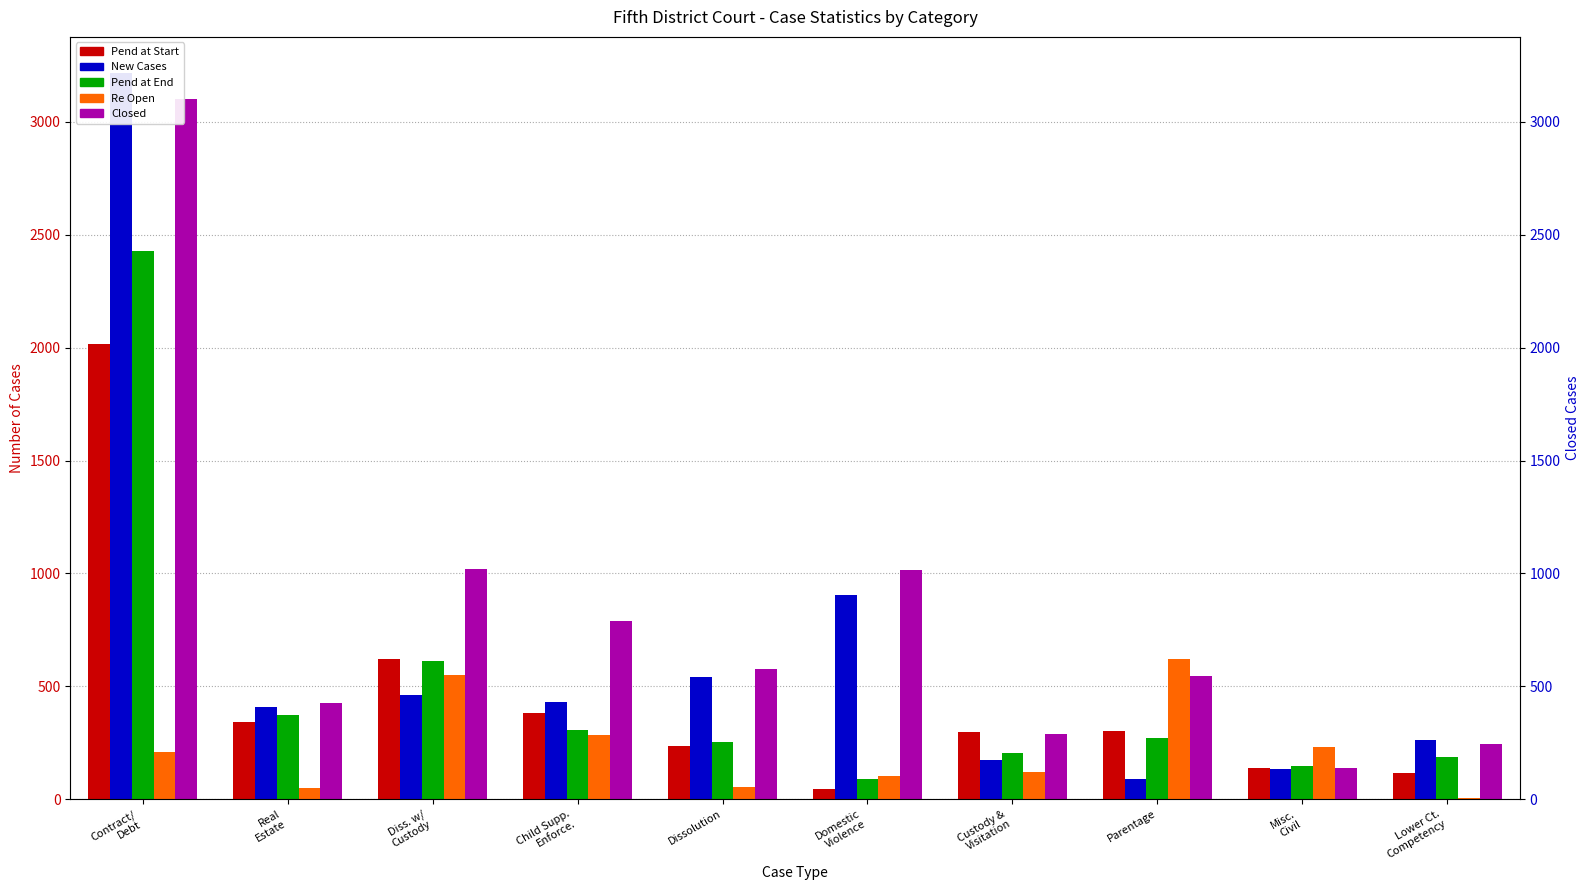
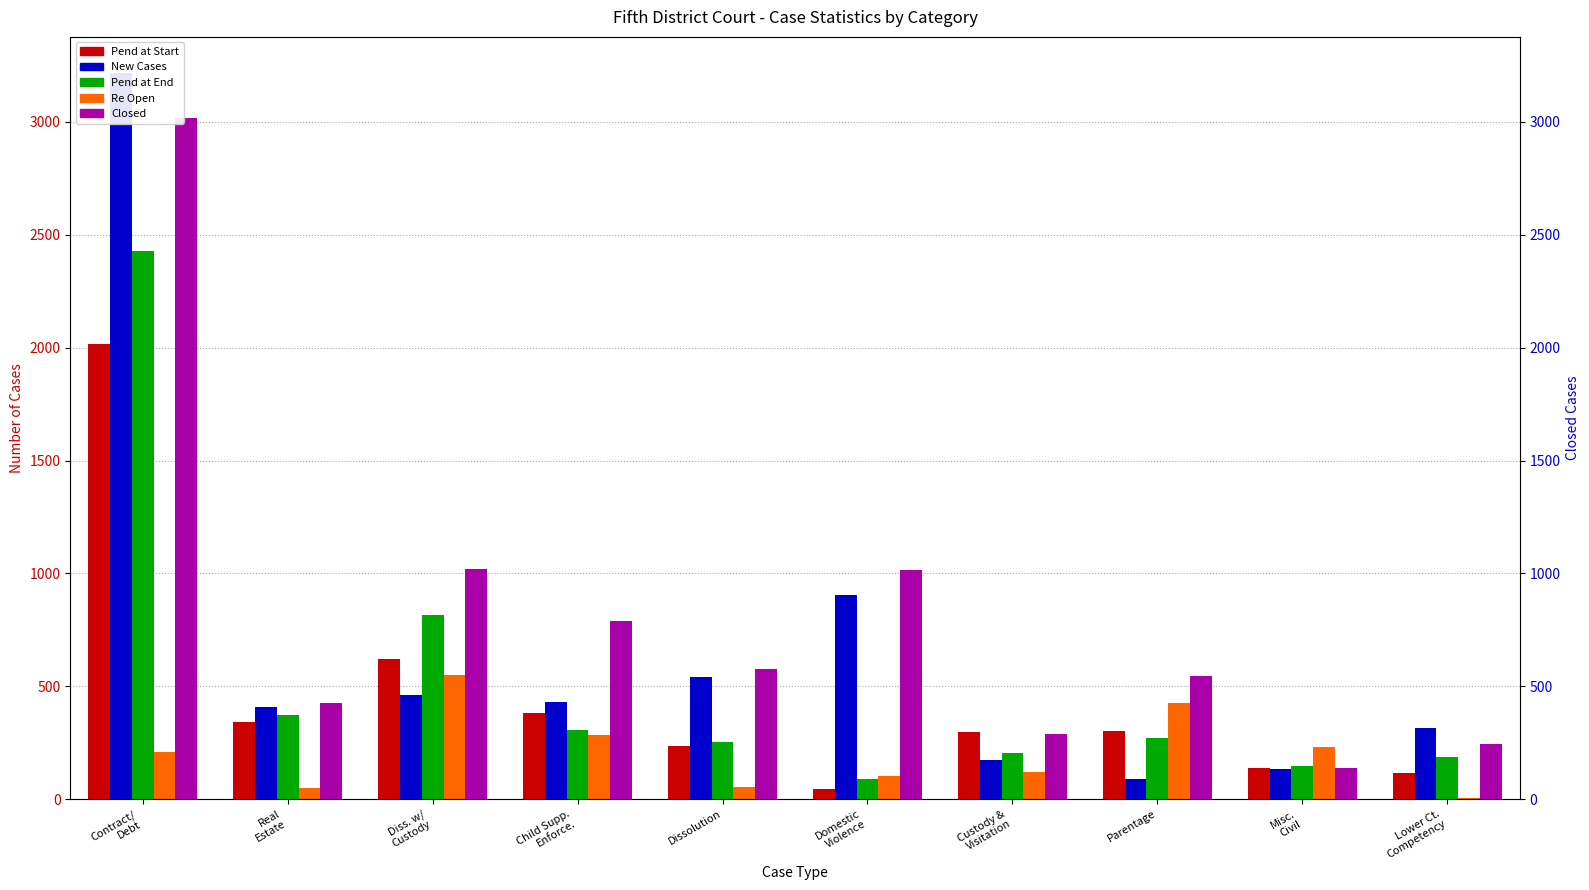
  {
    "Pend at Start": {
      "Contract/ Debt": 2010,
      "Real Estate": 340,
      "Diss. w/ Custody": 620,
      "Child Supp. Enforce.": 380,
      "Dissolution": 240,
      "Domestic Violence": 50,
      "Custody & Visitation": 300,
      "Parentage": 300,
      "Misc. Civil": 140,
      "Lower Ct. Competency": 120
    },
    "New Cases": {
      "Real Estate": 410,
      "Diss. w/ Custody": 460,
      "Child Supp. Enforce.": 430,
      "Dissolution": 540,
      "Domestic Violence": 910,
      "Custody & Visitation": 170,
      "Parentage": 90,
      "Misc. Civil": 140,
-     "Lower Ct. Competency": 260
+     "Lower Ct. Competency": 320
    },
    "Pend at End": {
      "Contract/ Debt": 2430,
      "Real Estate": 370,
-     "Diss. w/ Custody": 610,
+     "Diss. w/ Custody": 820,
      "Child Supp. Enforce.": 310,
      "Dissolution": 250,
      "Domestic Violence": 90,
      "Custody & Visitation": 200,
      "Parentage": 270,
      "Misc. Civil": 150,
      "Lower Ct. Competency": 190
    },
    "Re Open": {
      "Contract/ Debt": 210,
      "Real Estate": 50,
      "Diss. w/ Custody": 550,
      "Child Supp. Enforce.": 280,
      "Dissolution": 50,
      "Domestic Violence": 100,
      "Custody & Visitation": 120,
-     "Parentage": 620,
+     "Parentage": 430,
      "Misc. Civil": 230
    },
    "Closed": {
-     "Contract/ Debt": 3100,
+     "Contract/ Debt": 3020,
      "Real Estate": 420,
      "Diss. w/ Custody": 1020,
      "Child Supp. Enforce.": 790,
      "Dissolution": 580,
      "Domestic Violence": 1020,
      "Custody & Visitation": 290,
      "Parentage": 550,
      "Misc. Civil": 140,
      "Lower Ct. Competency": 240
    }
  }
